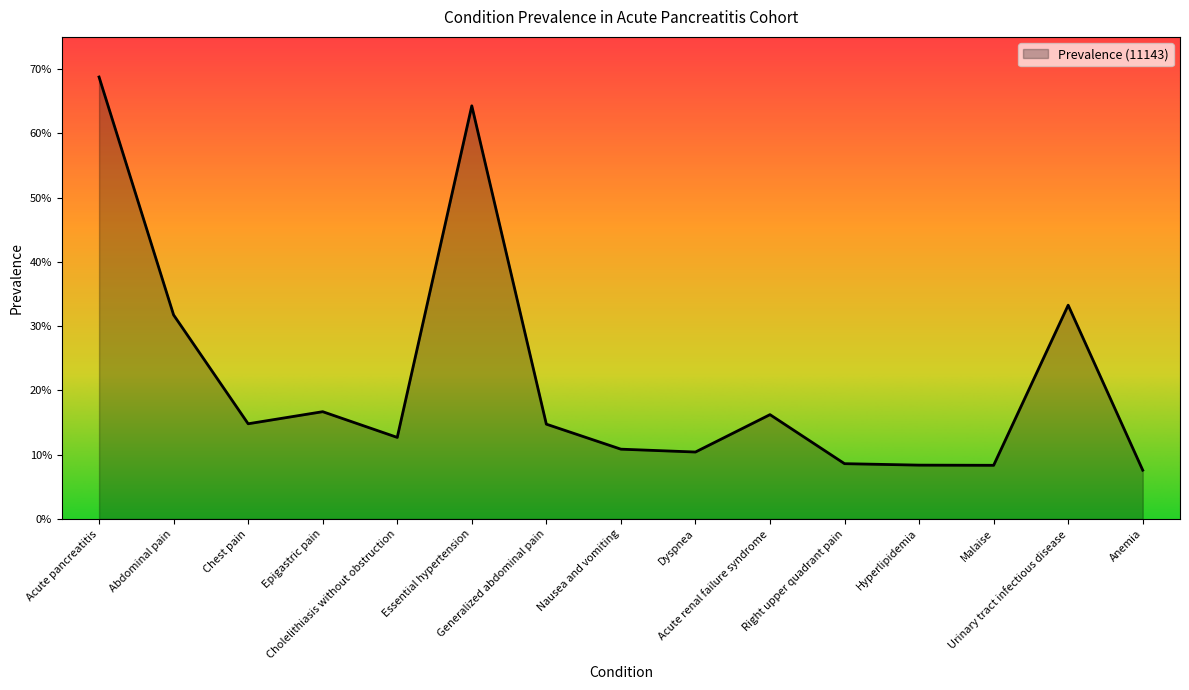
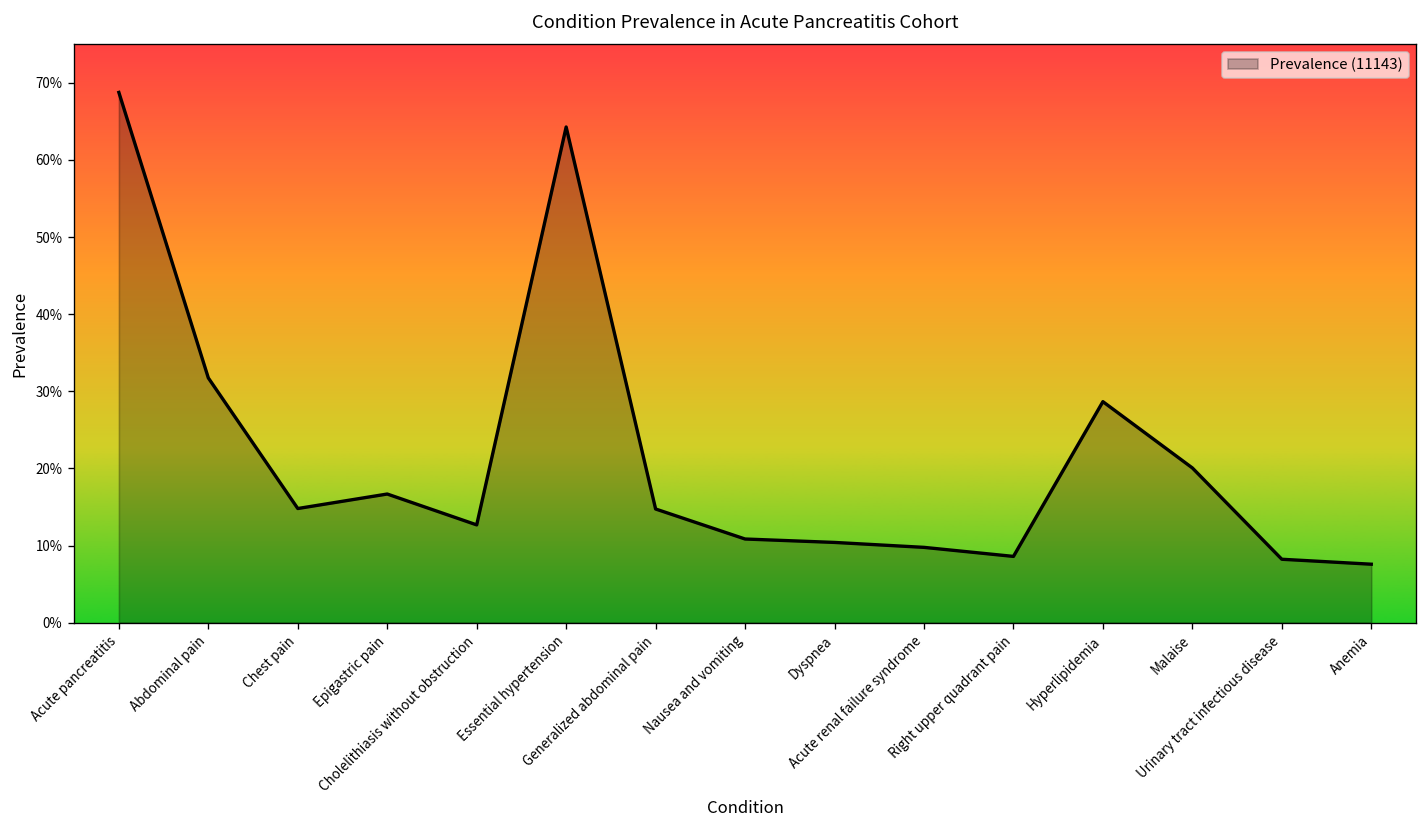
  {
    "Acute pancreatitis": "69%",
    "Abdominal pain": "32%",
    "Chest pain": "15%",
    "Epigastric pain": "17%",
    "Cholelithiasis without obstruction": "13%",
    "Essential hypertension": "64%",
    "Generalized abdominal pain": "15%",
    "Nausea and vomiting": "11%",
    "Dyspnea": "10%",
-   "Acute renal failure syndrome": "16%",
+   "Acute renal failure syndrome": "10%",
    "Right upper quadrant pain": "9%",
-   "Hyperlipidemia": "8%",
-   "Malaise": "8%",
-   "Urinary tract infectious disease": "33%",
+   "Hyperlipidemia": "29%",
+   "Malaise": "20%",
+   "Urinary tract infectious disease": "8%",
    "Anemia": "8%"
  }
